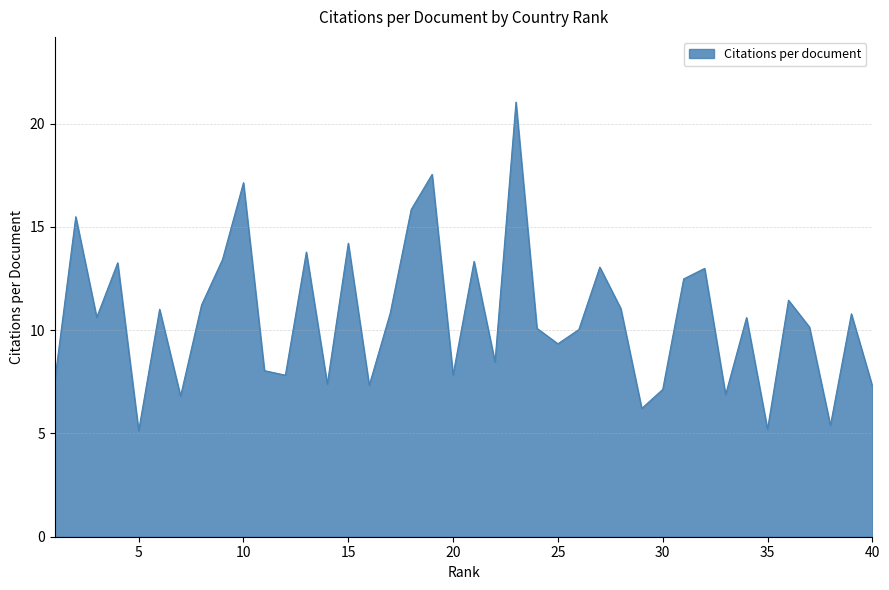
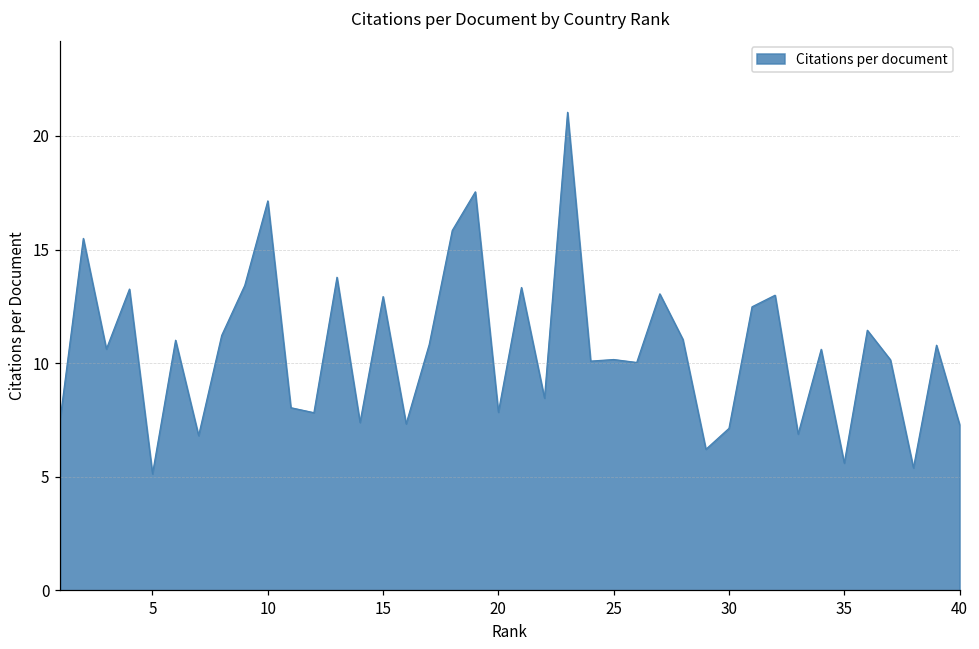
  {
    "5": 5.1,
    "10": 17.1,
-   "15": 14.2,
+   "15": 12.9,
    "20": 7.8,
-   "25": 9.3,
+   "25": 10.2,
    "30": 7.1,
-   "35": 5.2,
+   "35": 5.6,
    "40": 7.3
  }
